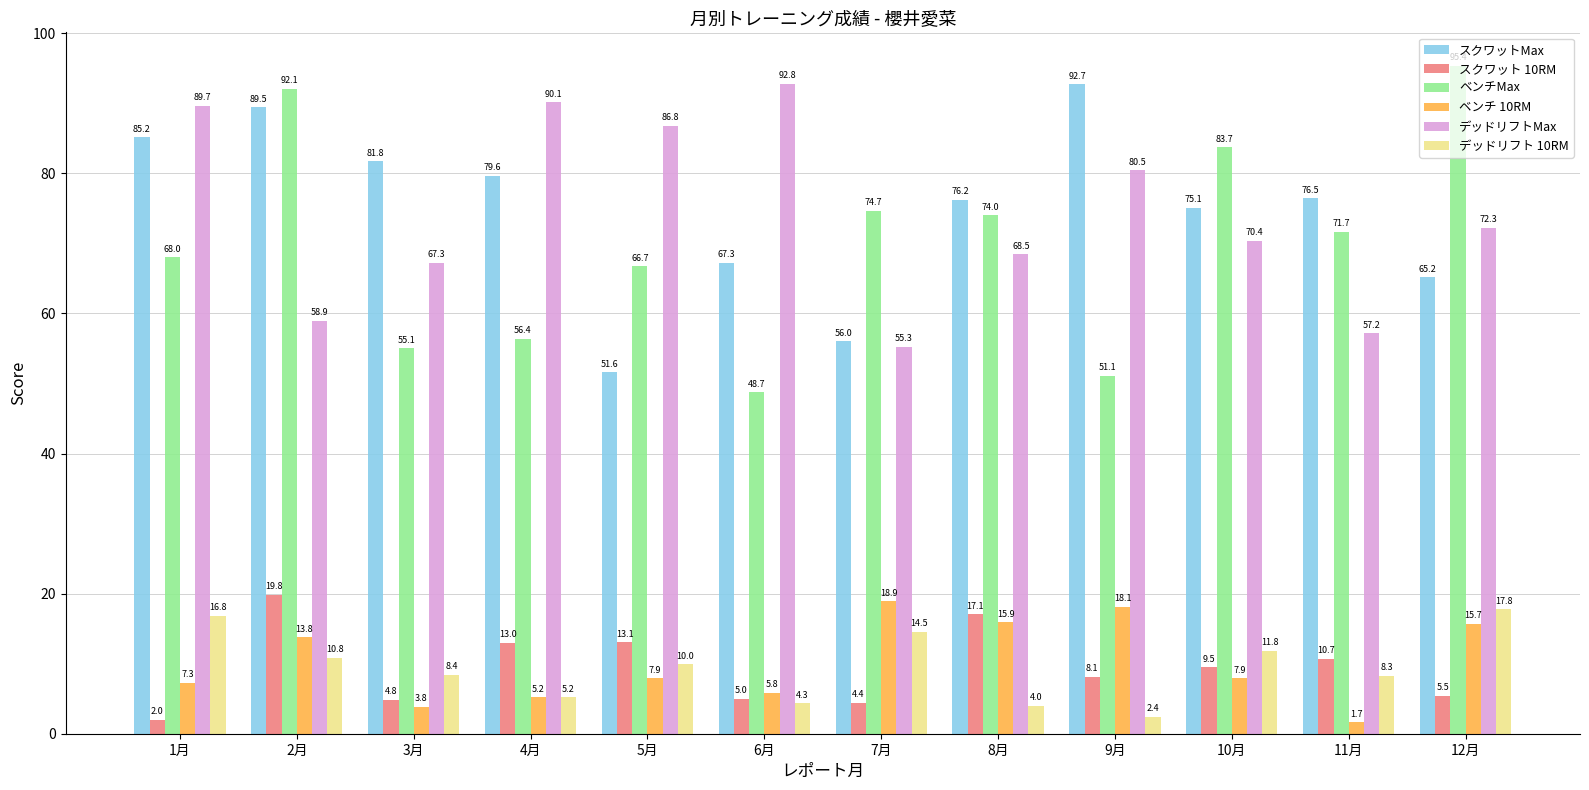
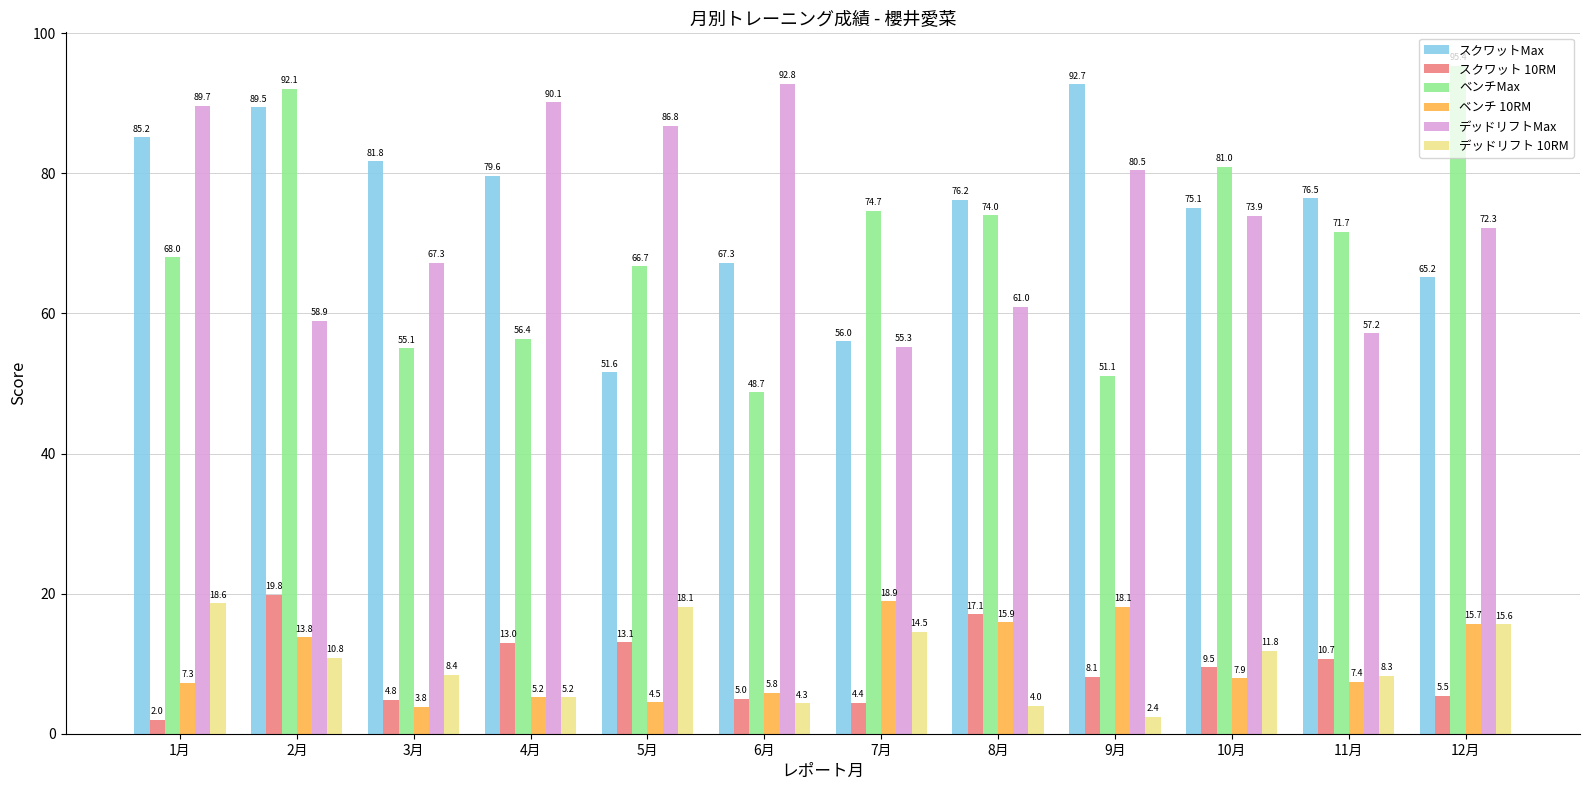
  {
    "スクワットMax": {
      "1月": 85.2,
      "2月": 89.5,
      "3月": 81.8,
      "4月": 79.6,
      "5月": 51.6,
      "6月": 67.3,
      "7月": 56.0,
      "8月": 76.2,
      "9月": 92.7,
      "10月": 75.1,
      "11月": 76.5,
      "12月": 65.2
    },
    "スクワット 10RM": {
      "1月": 2.0,
      "2月": 19.8,
      "3月": 4.8,
      "4月": 13.0,
      "5月": 13.1,
      "6月": 5.0,
      "7月": 4.4,
      "8月": 17.1,
      "9月": 8.1,
      "10月": 9.5,
      "11月": 10.7,
      "12月": 5.5
    },
    "ベンチMax": {
      "1月": 68.0,
      "2月": 92.1,
      "3月": 55.1,
      "4月": 56.4,
      "5月": 66.7,
      "6月": 48.7,
      "7月": 74.7,
      "8月": 74.0,
      "9月": 51.1,
-     "10月": 83.7,
+     "10月": 81.0,
      "11月": 71.7
    },
    "ベンチ 10RM": {
      "1月": 7.3,
      "2月": 13.8,
      "3月": 3.8,
      "4月": 5.2,
-     "5月": 7.9,
+     "5月": 4.5,
      "6月": 5.8,
      "7月": 18.9,
      "8月": 15.9,
      "9月": 18.1,
      "10月": 7.9,
-     "11月": 1.7,
+     "11月": 7.4,
      "12月": 15.7
    },
    "デッドリフトMax": {
      "1月": 89.7,
      "2月": 58.9,
      "3月": 67.3,
      "4月": 90.1,
      "5月": 86.8,
      "6月": 92.8,
      "7月": 55.3,
-     "8月": 68.5,
+     "8月": 61.0,
      "9月": 80.5,
-     "10月": 70.4,
+     "10月": 73.9,
      "11月": 57.2,
      "12月": 72.3
    },
    "デッドリフト 10RM": {
-     "1月": 16.8,
+     "1月": 18.6,
      "2月": 10.8,
      "3月": 8.4,
      "4月": 5.2,
-     "5月": 10.0,
+     "5月": 18.1,
      "6月": 4.3,
      "7月": 14.5,
      "8月": 4.0,
      "9月": 2.4,
      "10月": 11.8,
      "11月": 8.3,
-     "12月": 17.8
+     "12月": 15.6
    }
  }
